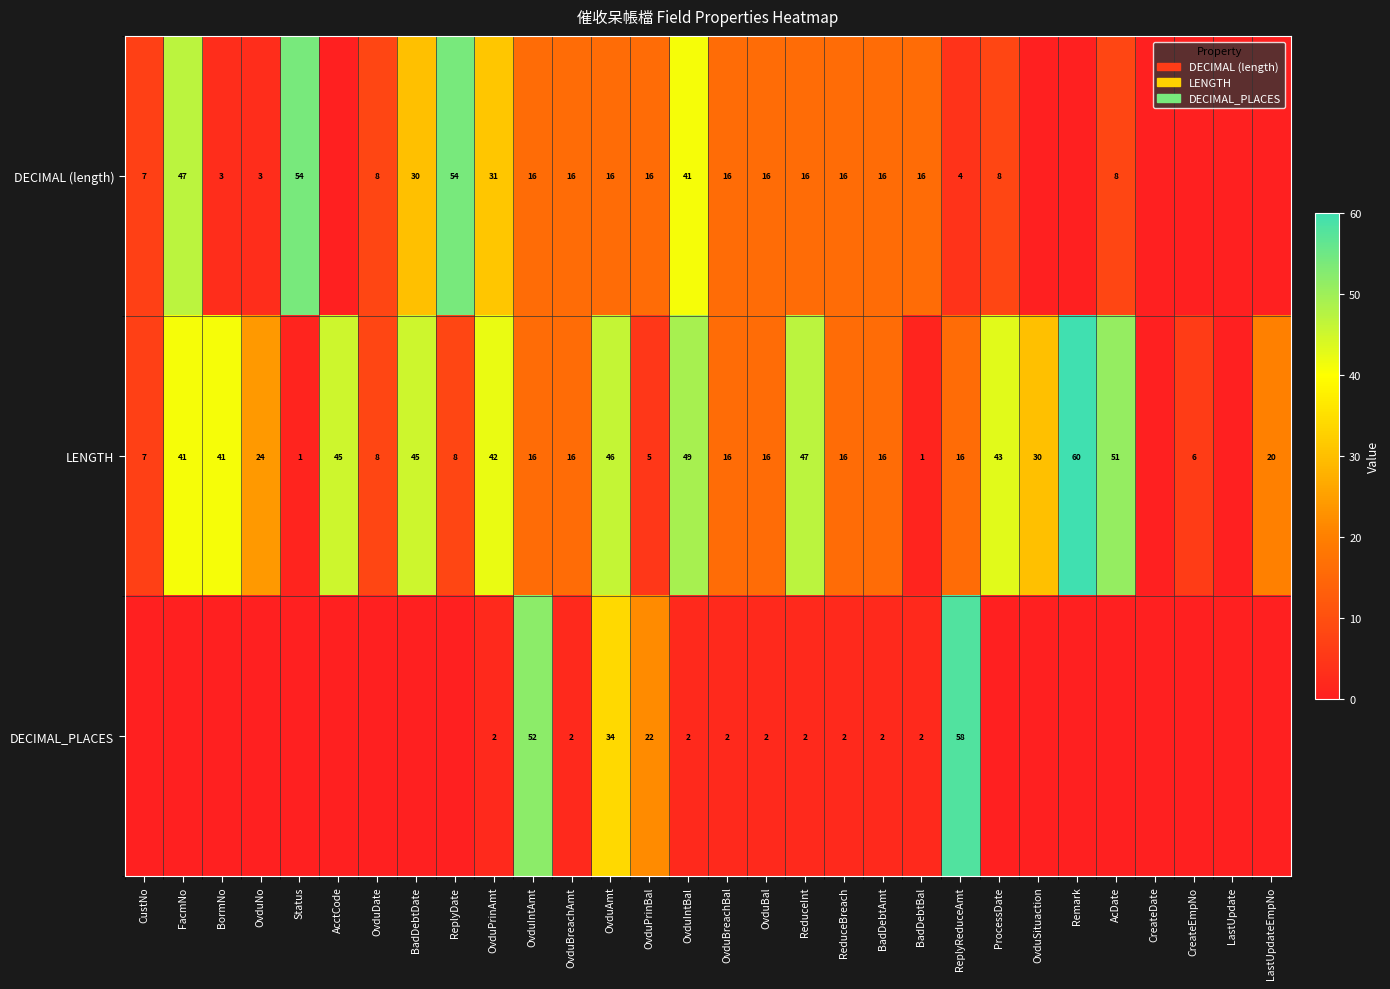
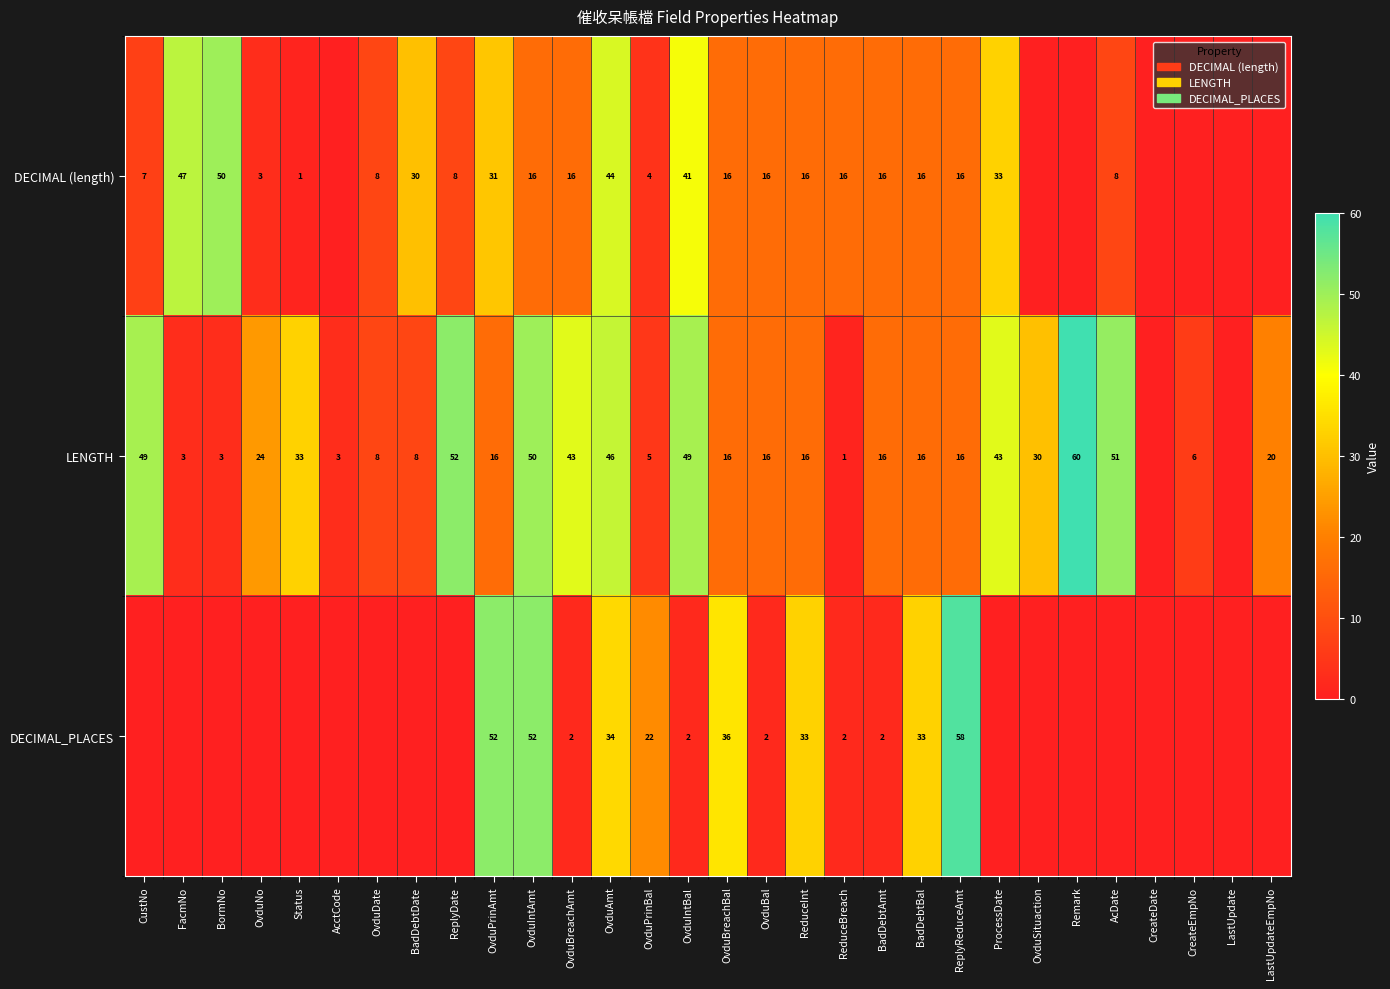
  {
    "DECIMAL (length)": {
      "CustNo": 7,
      "FacmNo": 47,
-     "BormNo": 3,
+     "BormNo": 50,
      "OvduNo": 3,
-     "Status": 54,
+     "Status": 1,
      "OvduDate": 8,
      "BadDebtDate": 30,
-     "ReplyDate": 54,
+     "ReplyDate": 8,
      "OvduPrinAmt": 31,
      "OvduIntAmt": 16,
      "OvduBreachAmt": 16,
-     "OvduAmt": 16,
-     "OvduPrinBal": 16,
+     "OvduAmt": 44,
+     "OvduPrinBal": 4,
      "OvduIntBal": 41,
      "OvduBreachBal": 16,
      "OvduBal": 16,
      "ReduceInt": 16,
      "ReduceBreach": 16,
      "BadDebtAmt": 16,
      "BadDebtBal": 16,
-     "ReplyReduceAmt": 4,
-     "ProcessDate": 8,
+     "ReplyReduceAmt": 16,
+     "ProcessDate": 33,
      "AcDate": 8
    },
    "LENGTH": {
-     "CustNo": 7,
-     "FacmNo": 41,
-     "BormNo": 41,
+     "CustNo": 49,
+     "FacmNo": 3,
+     "BormNo": 3,
      "OvduNo": 24,
-     "Status": 1,
-     "AcctCode": 45,
+     "Status": 33,
+     "AcctCode": 3,
      "OvduDate": 8,
-     "BadDebtDate": 45,
-     "ReplyDate": 8,
-     "OvduPrinAmt": 42,
-     "OvduIntAmt": 16,
-     "OvduBreachAmt": 16,
+     "BadDebtDate": 8,
+     "ReplyDate": 52,
+     "OvduPrinAmt": 16,
+     "OvduIntAmt": 50,
+     "OvduBreachAmt": 43,
      "OvduAmt": 46,
      "OvduPrinBal": 5,
      "OvduIntBal": 49,
      "OvduBreachBal": 16,
      "OvduBal": 16,
-     "ReduceInt": 47,
-     "ReduceBreach": 16,
+     "ReduceInt": 16,
+     "ReduceBreach": 1,
      "BadDebtAmt": 16,
-     "BadDebtBal": 1,
+     "BadDebtBal": 16,
      "ReplyReduceAmt": 16,
      "ProcessDate": 43,
      "OvduSituaction": 30,
      "Remark": 60,
      "AcDate": 51,
      "CreateEmpNo": 6,
      "LastUpdateEmpNo": 20
    },
    "DECIMAL_PLACES": {
-     "OvduPrinAmt": 2,
+     "OvduPrinAmt": 52,
      "OvduIntAmt": 52,
      "OvduBreachAmt": 2,
      "OvduAmt": 34,
      "OvduPrinBal": 22,
      "OvduIntBal": 2,
-     "OvduBreachBal": 2,
+     "OvduBreachBal": 36,
      "OvduBal": 2,
-     "ReduceInt": 2,
+     "ReduceInt": 33,
      "ReduceBreach": 2,
      "BadDebtAmt": 2,
-     "BadDebtBal": 2,
+     "BadDebtBal": 33,
      "ReplyReduceAmt": 58
    }
  }
